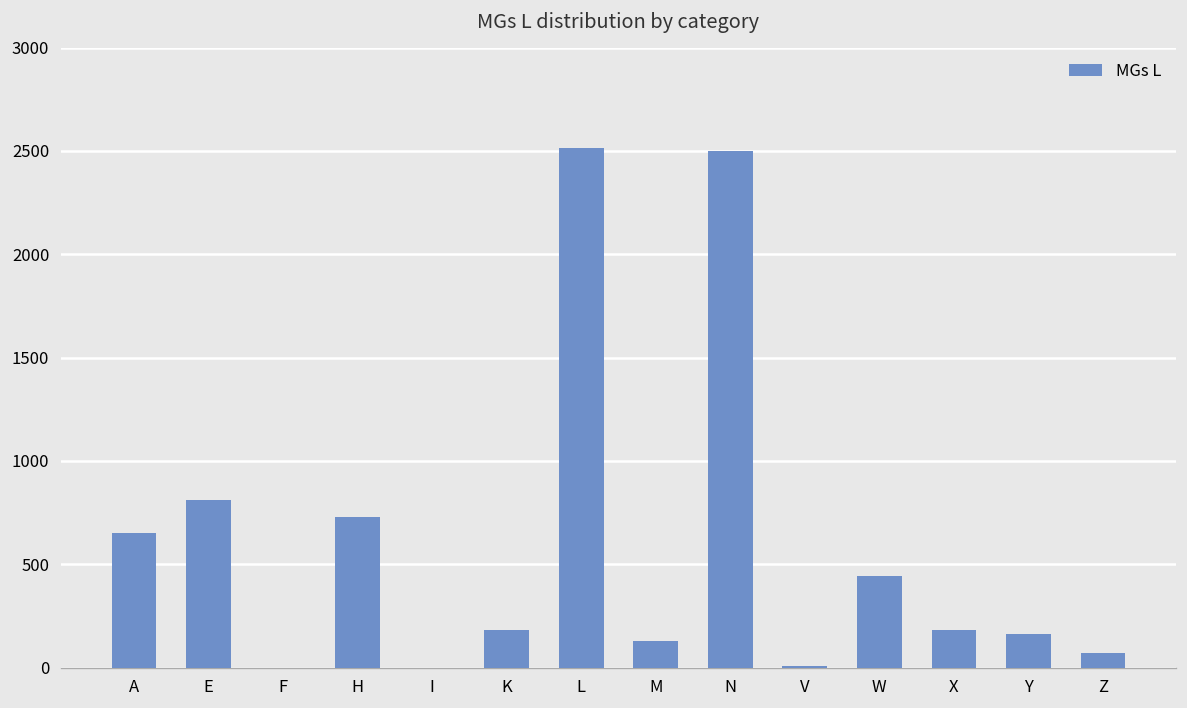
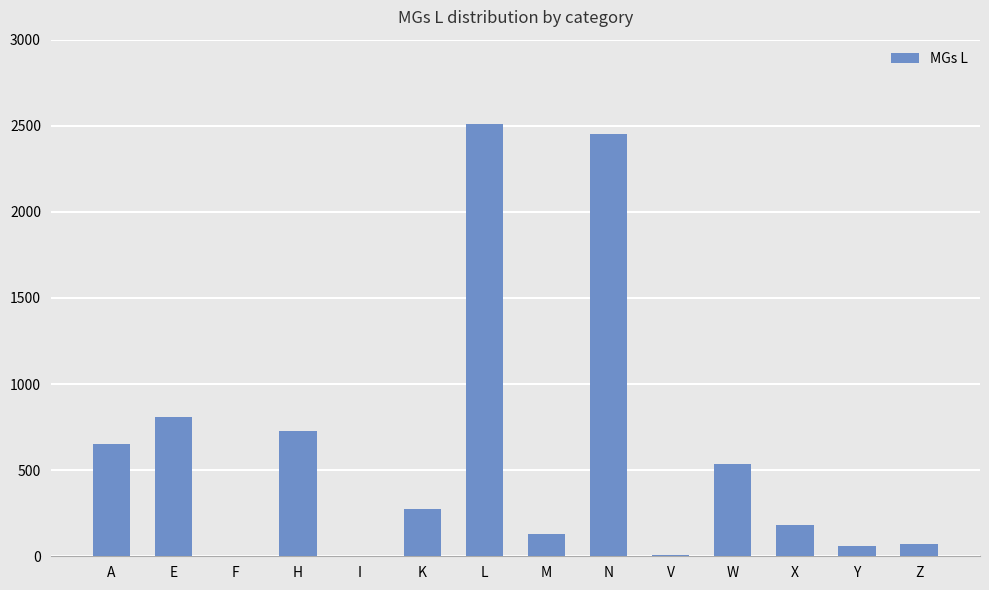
  {
    "A": 650,
    "E": 810,
    "F": 0,
    "H": 730,
    "I": 0,
-   "K": 180,
+   "K": 270,
    "L": 2510,
    "M": 130,
-   "N": 2500,
-   "W": 440,
+   "N": 2450,
+   "W": 540,
    "X": 180,
-   "Y": 160,
+   "Y": 60,
    "Z": 70
  }
